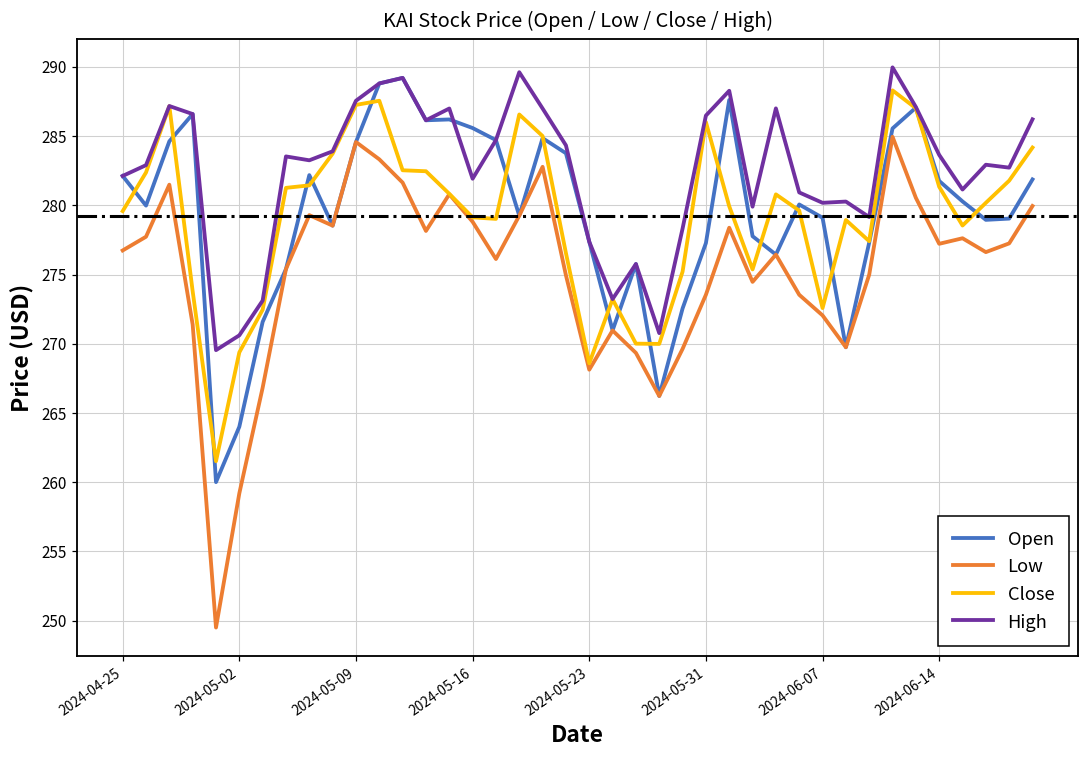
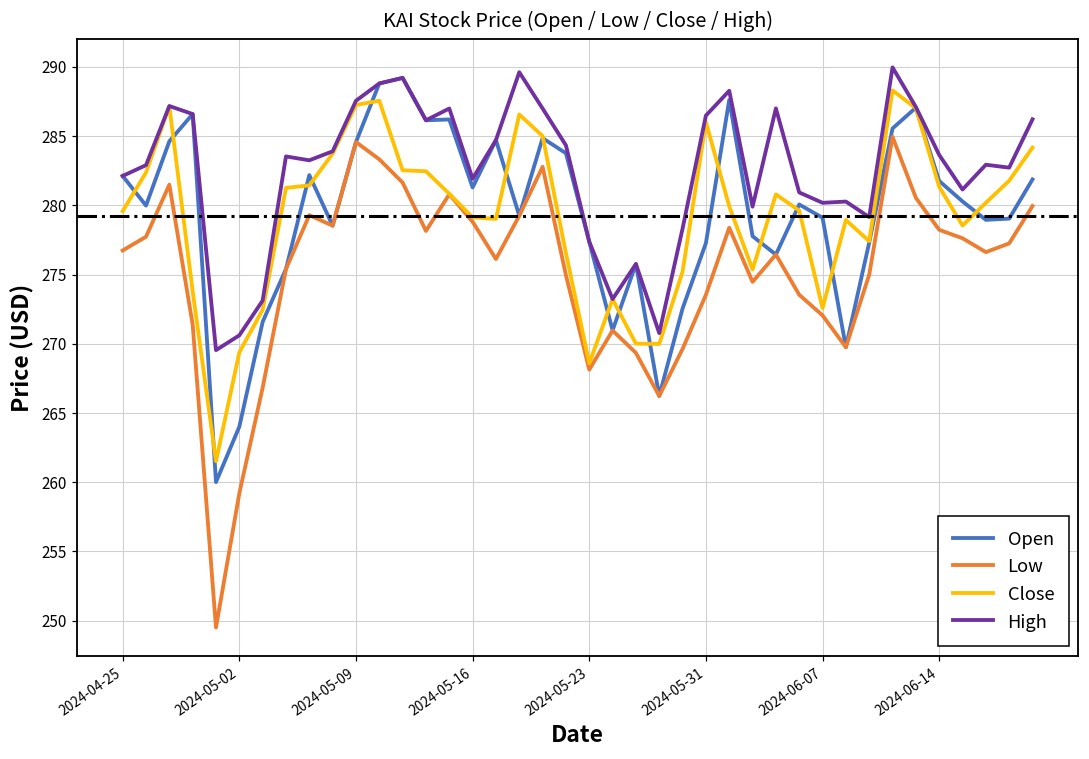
  {
    "Open": {
      "2024-05-02": 264.0,
-     "2024-05-16": 285.6,
+     "2024-05-16": 281.3,
      "2024-05-31": 277.3,
      "2024-06-07": 279.1,
      "2024-06-14": 281.8
    },
    "Low": {
      "2024-04-25": 276.7,
      "2024-05-02": 259.2,
      "2024-05-16": 278.8,
      "2024-05-23": 268.1,
      "2024-05-31": 273.5,
      "2024-06-07": 272.1,
-     "2024-06-14": 277.2
+     "2024-06-14": 278.2
    },
    "Close": {
      "2024-04-25": 279.6,
      "2024-05-02": 269.4,
      "2024-05-09": 287.3,
      "2024-05-16": 279.1,
      "2024-05-23": 268.6,
      "2024-05-31": 286.0,
      "2024-06-07": 272.6,
      "2024-06-14": 281.3
    },
    "High": {
      "2024-05-02": 270.6,
      "2024-05-09": 287.6,
      "2024-05-16": 281.9,
      "2024-05-31": 286.5,
      "2024-06-07": 280.2,
      "2024-06-14": 283.6
    }
  }
